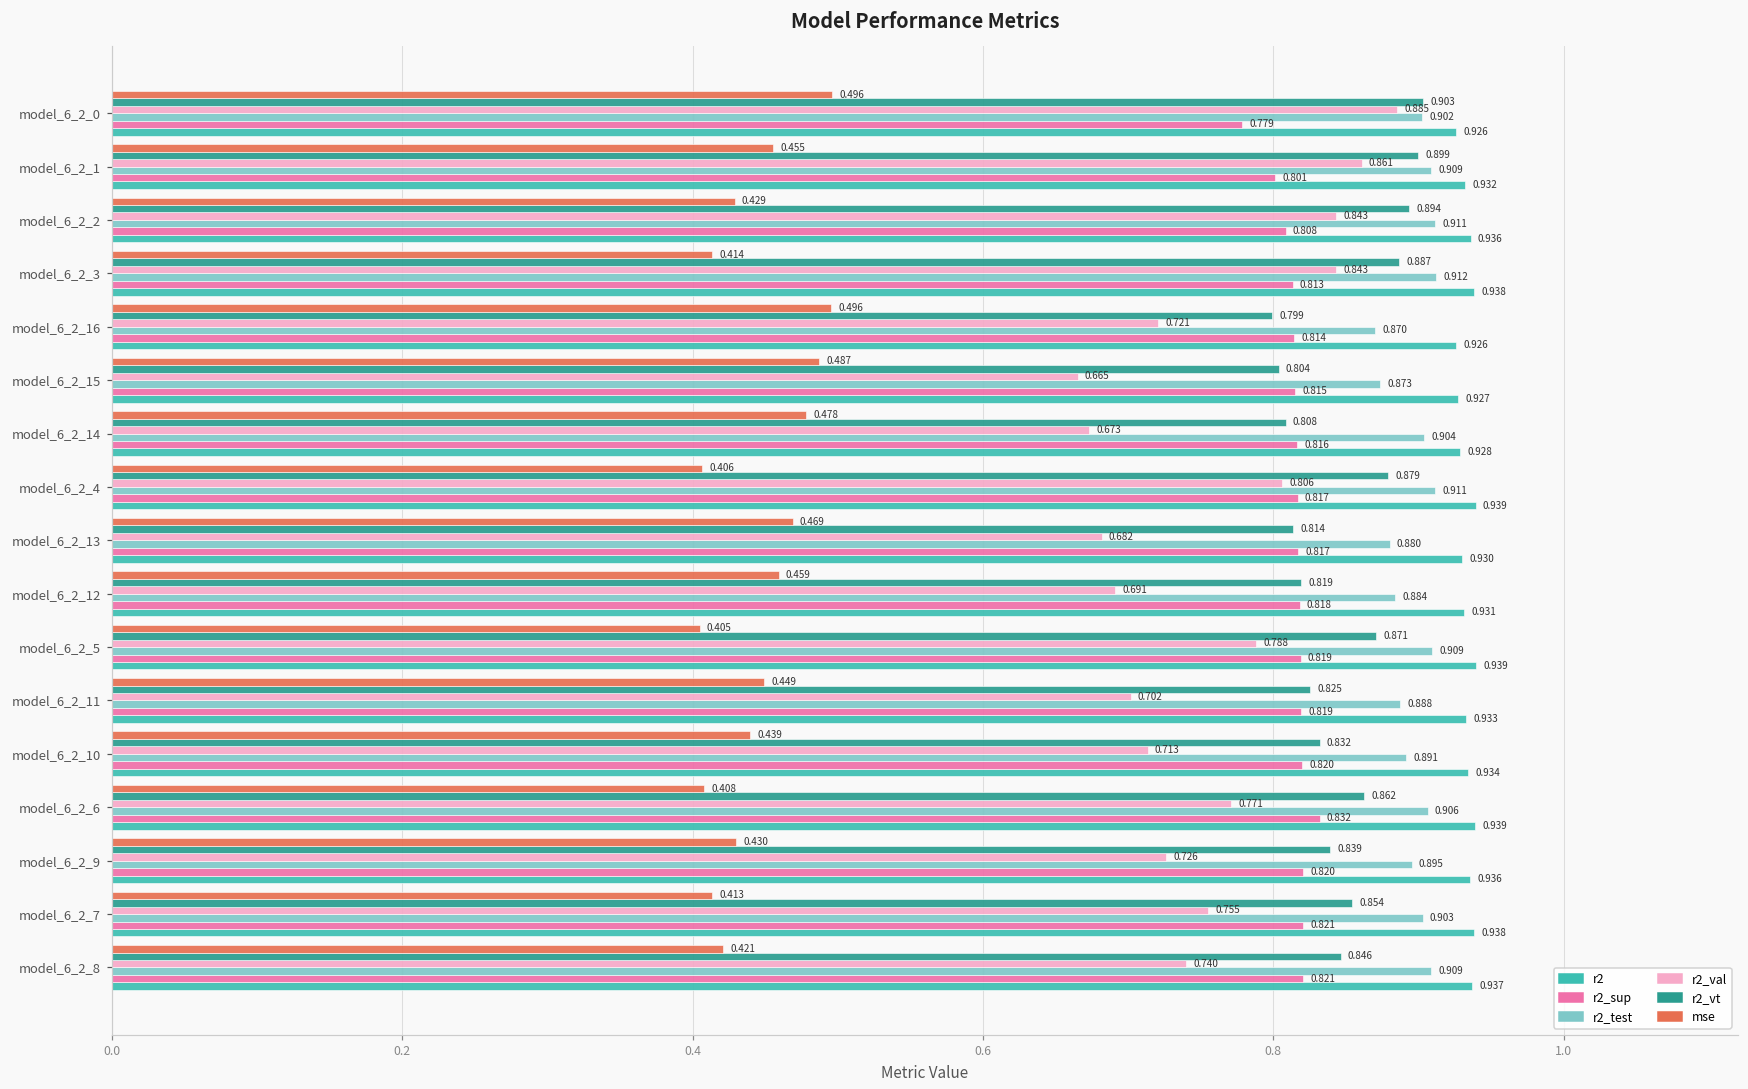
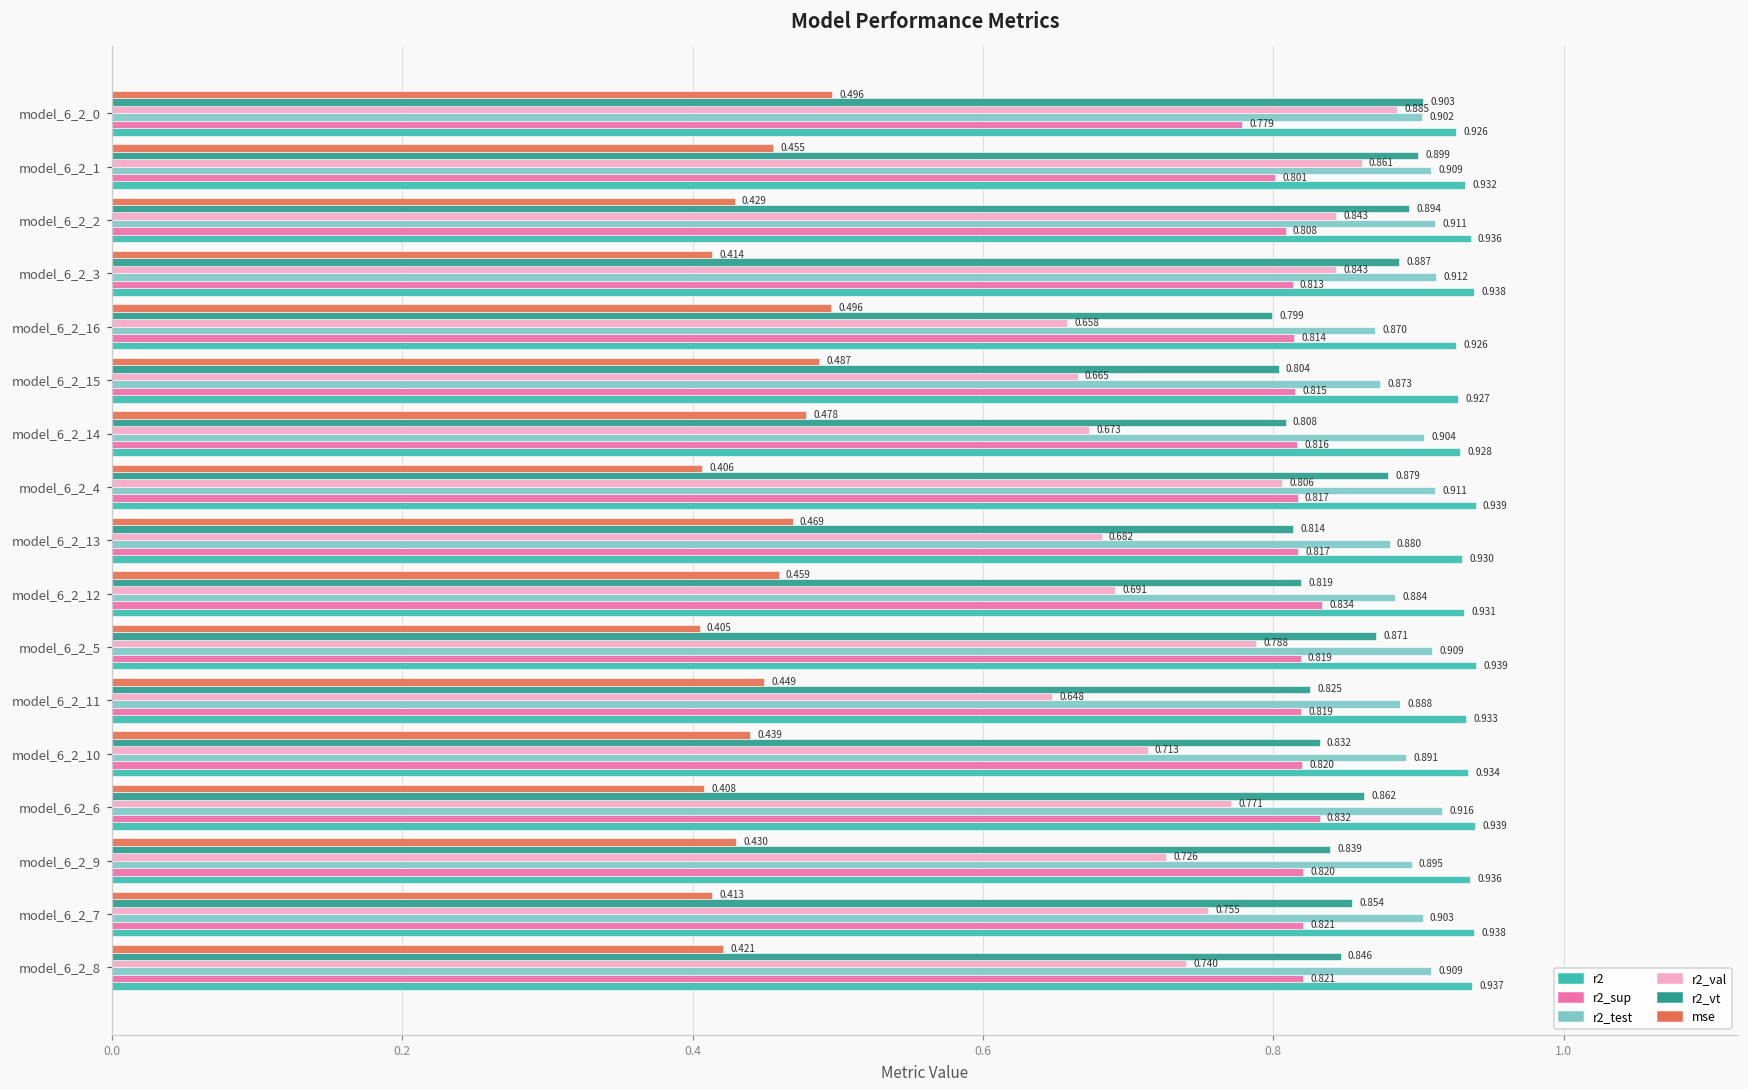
  {
    "r2_sup": {
      "model_6_2_0": 0.779,
      "model_6_2_1": 0.801,
      "model_6_2_2": 0.808,
      "model_6_2_3": 0.813,
      "model_6_2_16": 0.814,
      "model_6_2_15": 0.815,
      "model_6_2_14": 0.816,
      "model_6_2_4": 0.817,
      "model_6_2_13": 0.817,
-     "model_6_2_12": 0.818,
+     "model_6_2_12": 0.834,
      "model_6_2_5": 0.819,
      "model_6_2_11": 0.819,
      "model_6_2_10": 0.820,
      "model_6_2_6": 0.832,
      "model_6_2_9": 0.820,
      "model_6_2_7": 0.821,
      "model_6_2_8": 0.821
    },
    "r2_test": {
      "model_6_2_0": 0.902,
      "model_6_2_1": 0.909,
      "model_6_2_2": 0.911,
      "model_6_2_3": 0.912,
      "model_6_2_16": 0.870,
      "model_6_2_15": 0.873,
      "model_6_2_14": 0.904,
      "model_6_2_4": 0.911,
      "model_6_2_13": 0.880,
      "model_6_2_12": 0.884,
      "model_6_2_5": 0.909,
      "model_6_2_11": 0.888,
      "model_6_2_10": 0.891,
-     "model_6_2_6": 0.906,
+     "model_6_2_6": 0.916,
      "model_6_2_9": 0.895,
      "model_6_2_7": 0.903,
      "model_6_2_8": 0.909
    },
    "r2_val": {
      "model_6_2_0": 0.885,
      "model_6_2_1": 0.861,
      "model_6_2_2": 0.843,
      "model_6_2_3": 0.843,
-     "model_6_2_16": 0.721,
+     "model_6_2_16": 0.658,
      "model_6_2_15": 0.665,
      "model_6_2_14": 0.673,
      "model_6_2_4": 0.806,
      "model_6_2_13": 0.682,
      "model_6_2_12": 0.691,
      "model_6_2_5": 0.788,
-     "model_6_2_11": 0.702,
+     "model_6_2_11": 0.648,
      "model_6_2_10": 0.713,
      "model_6_2_6": 0.771,
      "model_6_2_9": 0.726,
      "model_6_2_7": 0.755,
      "model_6_2_8": 0.740
    },
    "mse": {
      "model_6_2_0": 0.496,
      "model_6_2_1": 0.455,
      "model_6_2_2": 0.429,
      "model_6_2_3": 0.414,
      "model_6_2_16": 0.496,
      "model_6_2_15": 0.487,
      "model_6_2_14": 0.478,
      "model_6_2_4": 0.406,
      "model_6_2_13": 0.469,
      "model_6_2_12": 0.459,
      "model_6_2_5": 0.405,
      "model_6_2_11": 0.449,
      "model_6_2_10": 0.439,
      "model_6_2_6": 0.408,
      "model_6_2_9": 0.430,
      "model_6_2_7": 0.413,
      "model_6_2_8": 0.421
    }
  }
